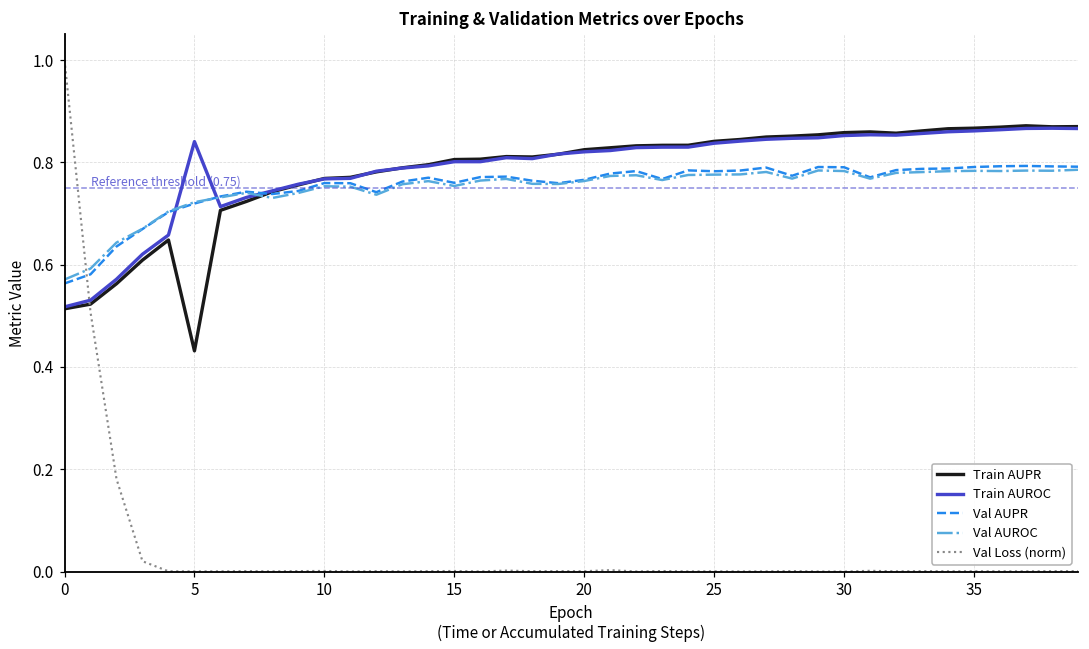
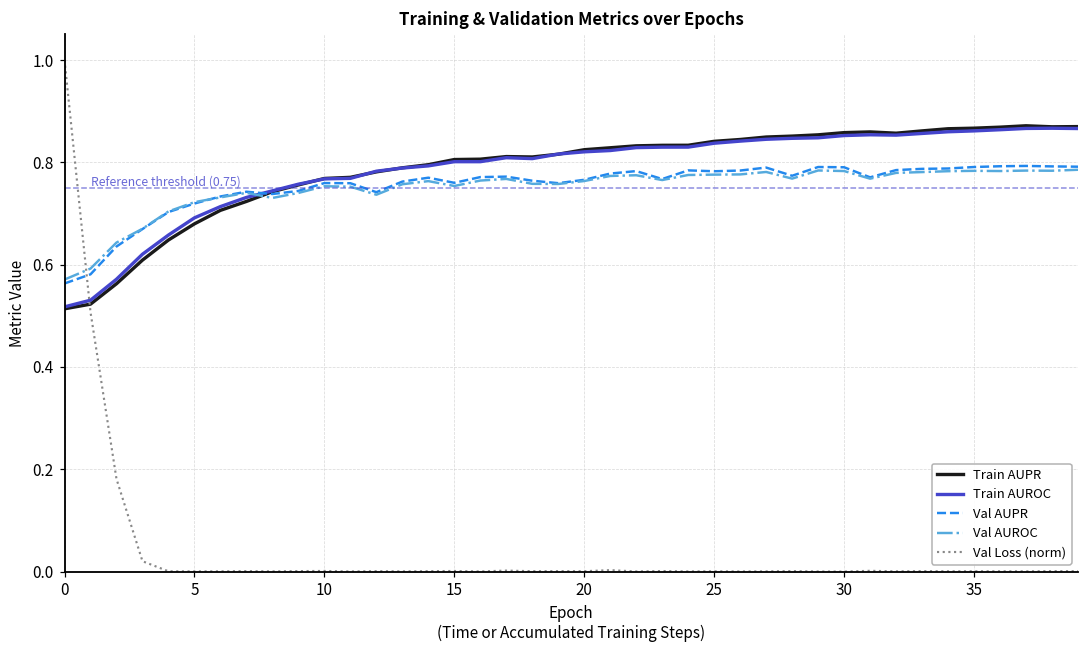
  {
    "Train AUPR": {
-     "5": 0.43,
+     "5": 0.68,
      "30": 0.86
    },
    "Train AUROC": {
-     "5": 0.84,
+     "5": 0.69,
      "30": 0.85
    },
    "Val AUPR": {
      "0": 0.56,
      "10": 0.76,
      "15": 0.76,
      "25": 0.78,
      "30": 0.79,
      "35": 0.79
    },
    "Val AUROC": {
      "0": 0.57,
      "10": 0.75,
      "15": 0.75,
      "25": 0.78,
      "30": 0.78,
      "35": 0.78
    },
    "Val Loss (norm)": {
      "0": 1.00,
      "5": 0.00,
      "10": 0.00,
      "15": 0.00,
      "20": 0.00,
      "25": 0.00,
      "30": 0.00,
      "35": 0.00
    }
  }
